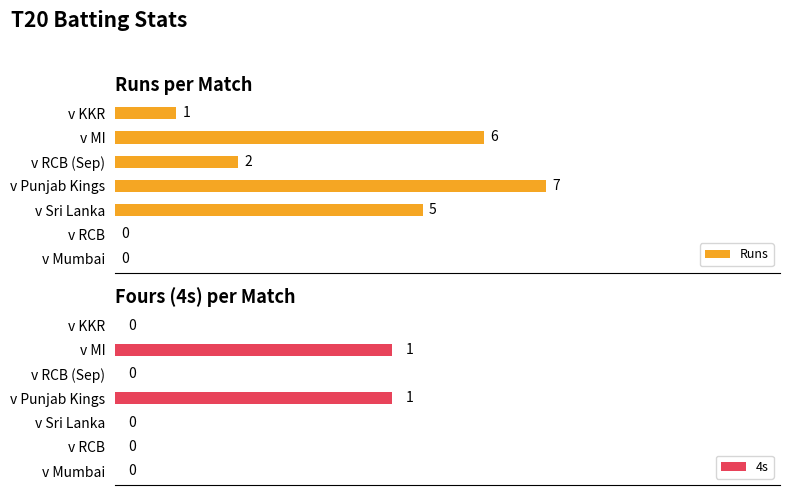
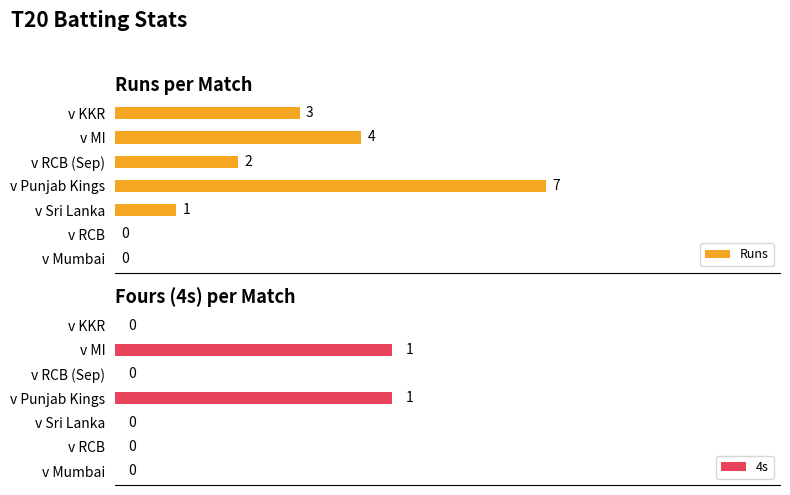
  {
    "Runs per Match": {
-     "v KKR": 1,
-     "v MI": 6,
+     "v KKR": 3,
+     "v MI": 4,
      "v RCB (Sep)": 2,
      "v Punjab Kings": 7,
-     "v Sri Lanka": 5,
+     "v Sri Lanka": 1,
      "v RCB": 0,
      "v Mumbai": 0
    },
    "Fours (4s) per Match": {
      "v KKR": 0,
      "v MI": 1,
      "v RCB (Sep)": 0,
      "v Punjab Kings": 1,
      "v Sri Lanka": 0,
      "v RCB": 0,
      "v Mumbai": 0
    }
  }
